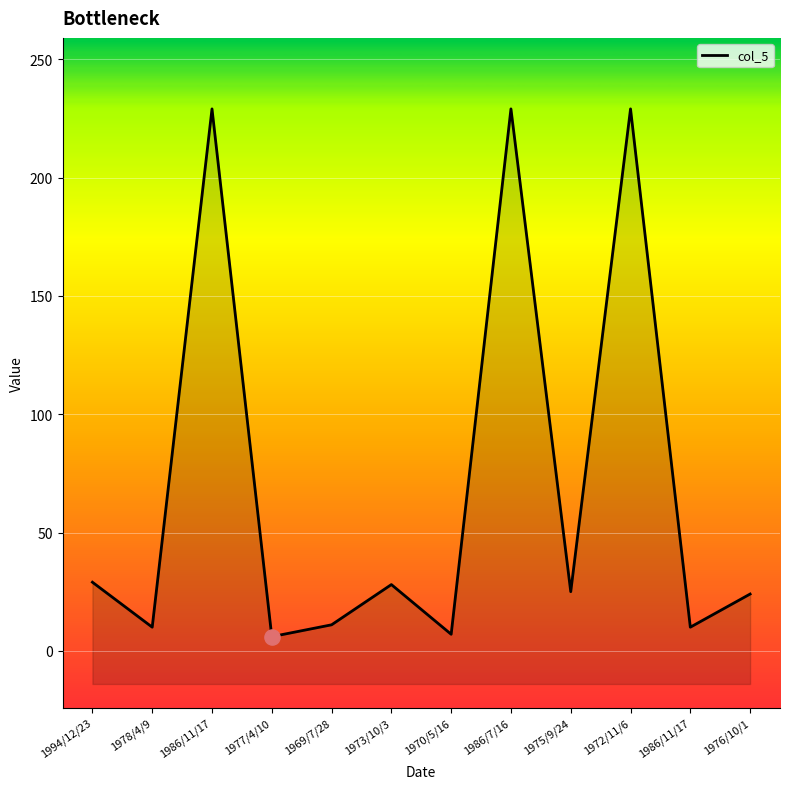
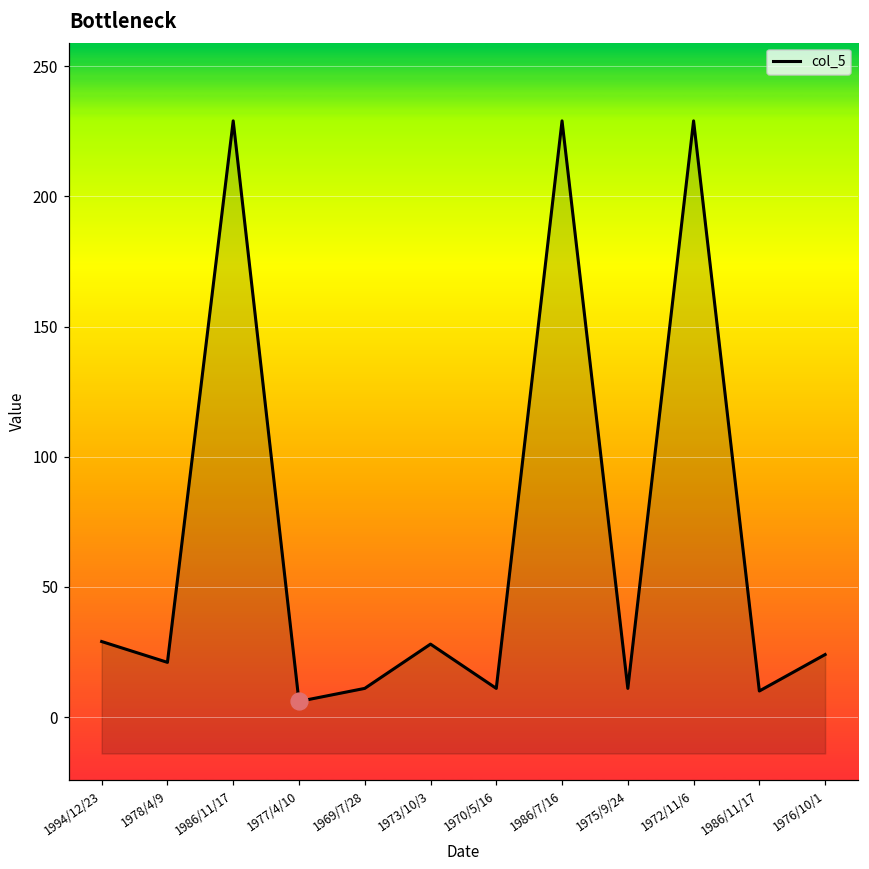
  {
    "col_5": {
      "1994/12/23": 29,
-     "1978/4/9": 10,
+     "1978/4/9": 21,
      "1969/7/28": 11,
      "1973/10/3": 28,
-     "1970/5/16": 7,
+     "1970/5/16": 11,
      "1986/7/16": 229,
-     "1975/9/24": 25,
+     "1975/9/24": 11,
      "1972/11/6": 229,
      "1976/10/1": 24
    }
  }
